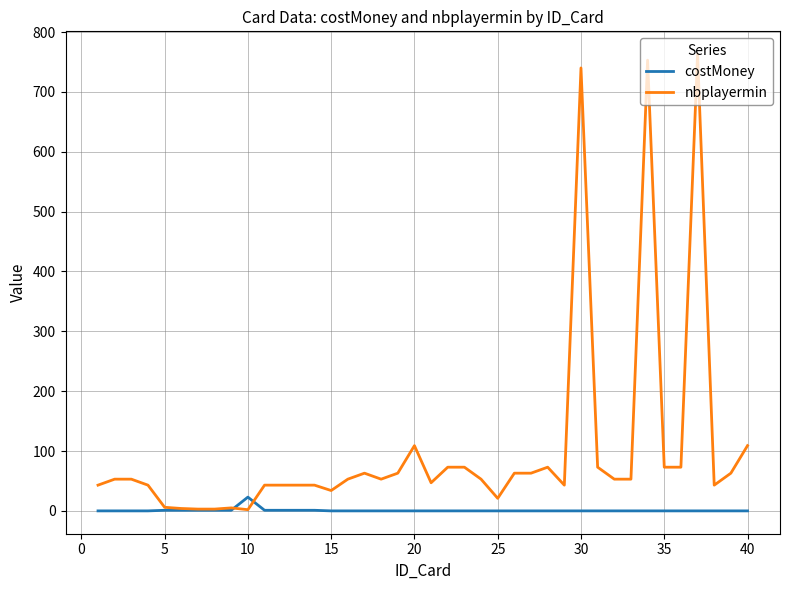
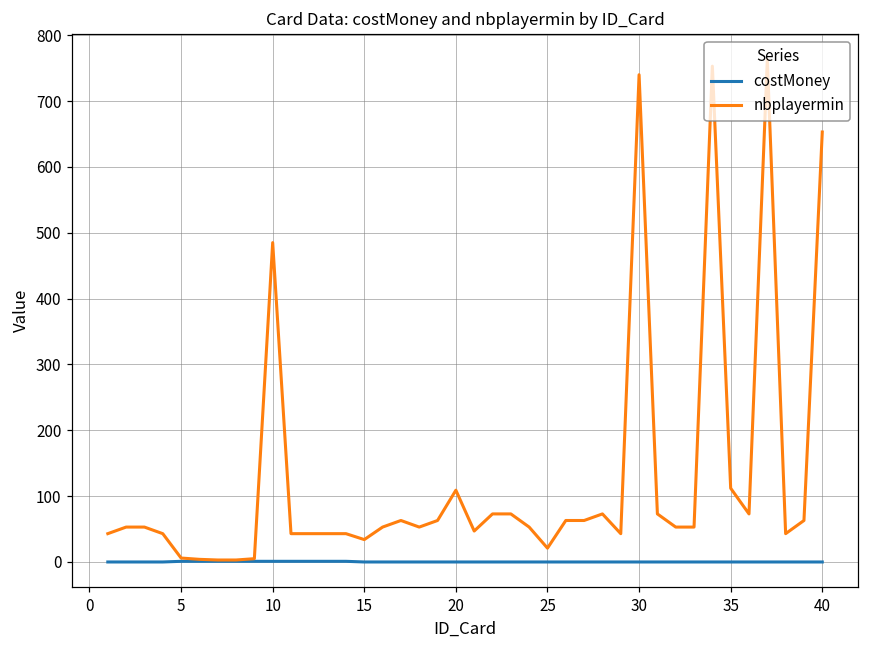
  {
    "costMoney": {
      "5": 0,
-     "10": 20,
+     "10": 0,
      "15": 0,
      "20": 0,
      "25": 0,
      "30": 0,
      "35": 0,
      "40": 0
    },
    "nbplayermin": {
      "5": 10,
-     "10": 0,
+     "10": 490,
      "15": 30,
      "20": 110,
      "25": 20,
      "30": 740,
-     "35": 70,
-     "40": 110
+     "35": 110,
+     "40": 650
    }
  }
